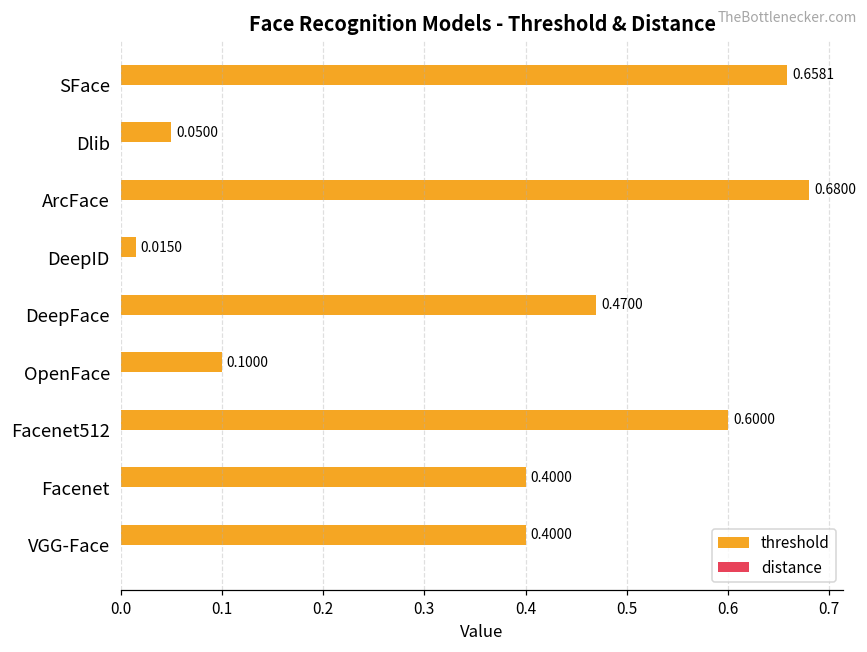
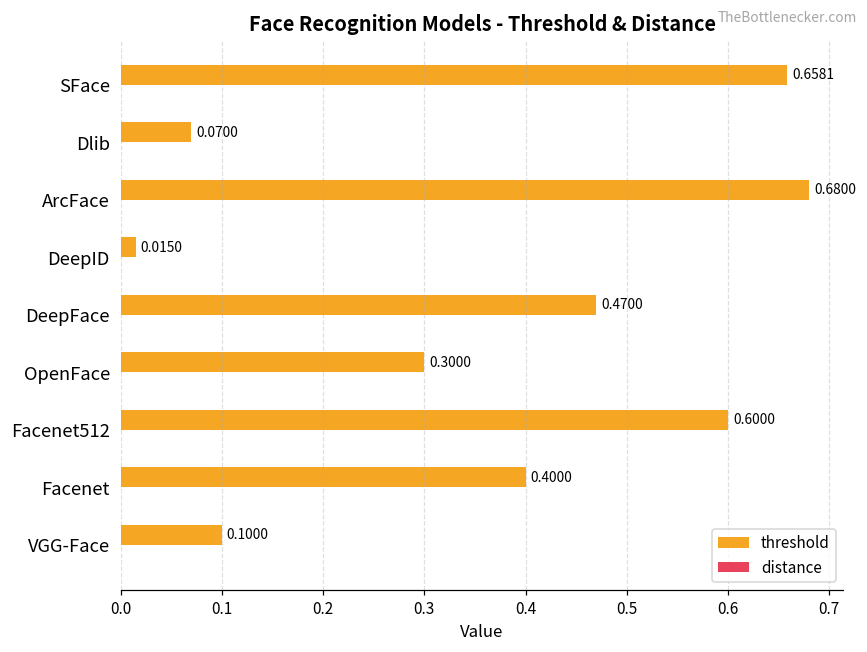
  {
    "threshold": {
      "SFace": 0.6581,
-     "Dlib": 0.0500,
+     "Dlib": 0.0700,
      "ArcFace": 0.6800,
      "DeepID": 0.0150,
      "DeepFace": 0.4700,
-     "OpenFace": 0.1000,
+     "OpenFace": 0.3000,
      "Facenet512": 0.6000,
      "Facenet": 0.4000,
-     "VGG-Face": 0.4000
+     "VGG-Face": 0.1000
    },
    "distance": {
      "SFace": 0.00,
      "Dlib": 0.00,
      "ArcFace": 0.00,
      "DeepID": 0.00,
      "DeepFace": 0.00,
      "OpenFace": 0.00,
      "Facenet512": 0.00,
      "Facenet": 0.00,
      "VGG-Face": 0.00
    }
  }
